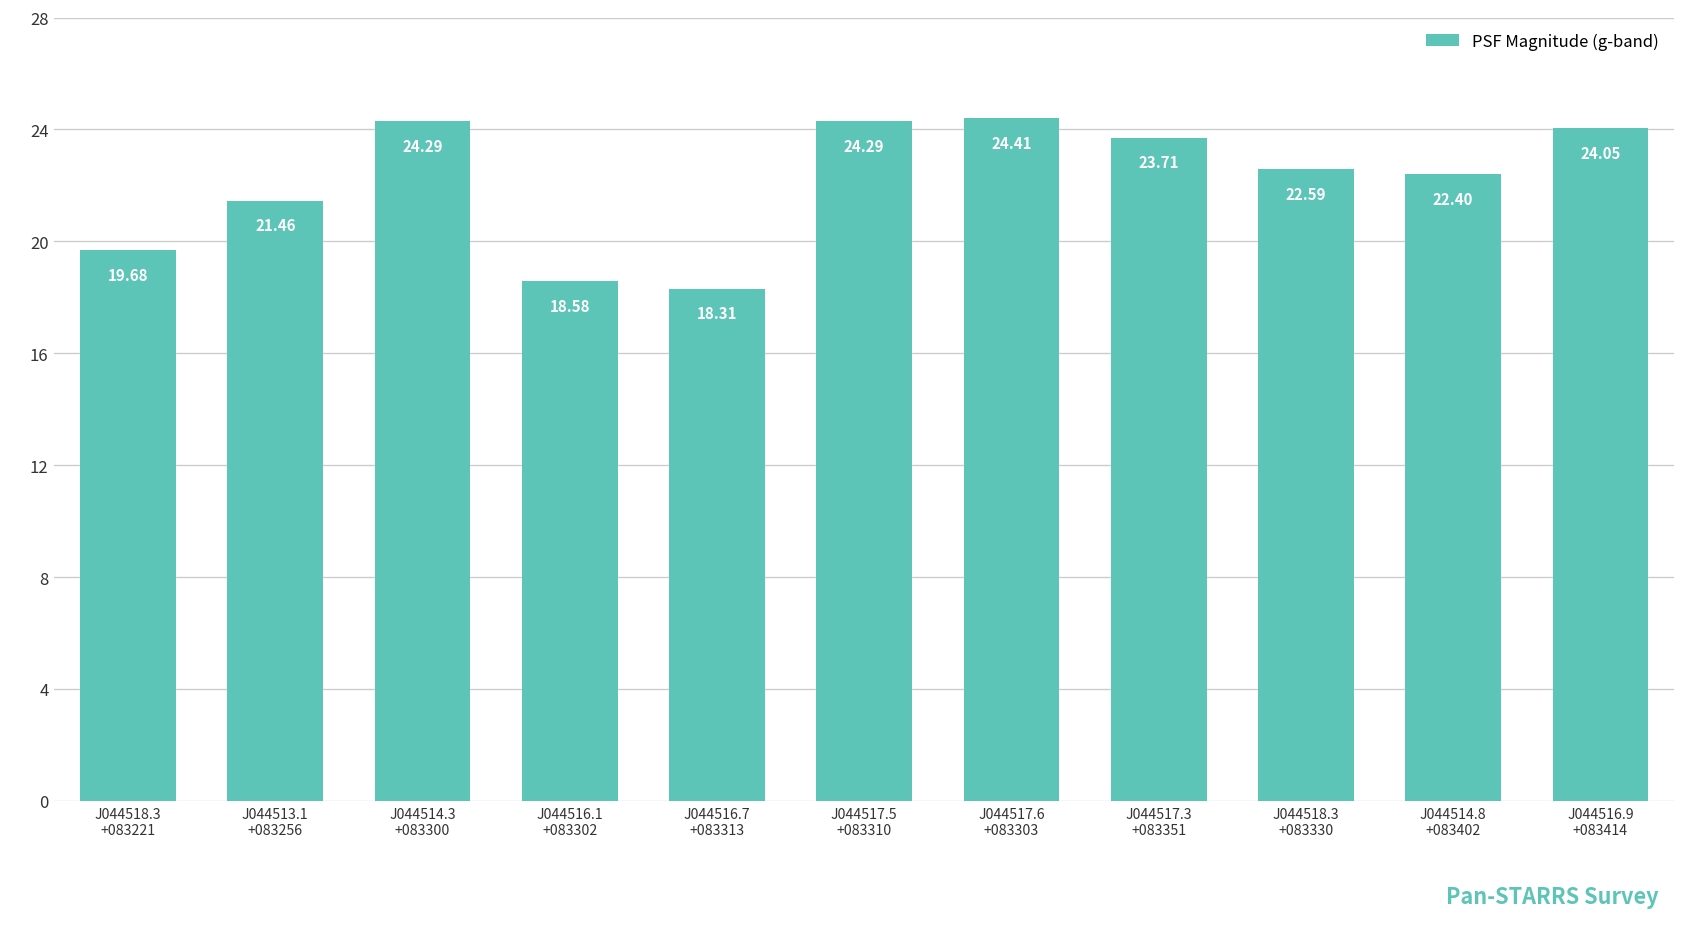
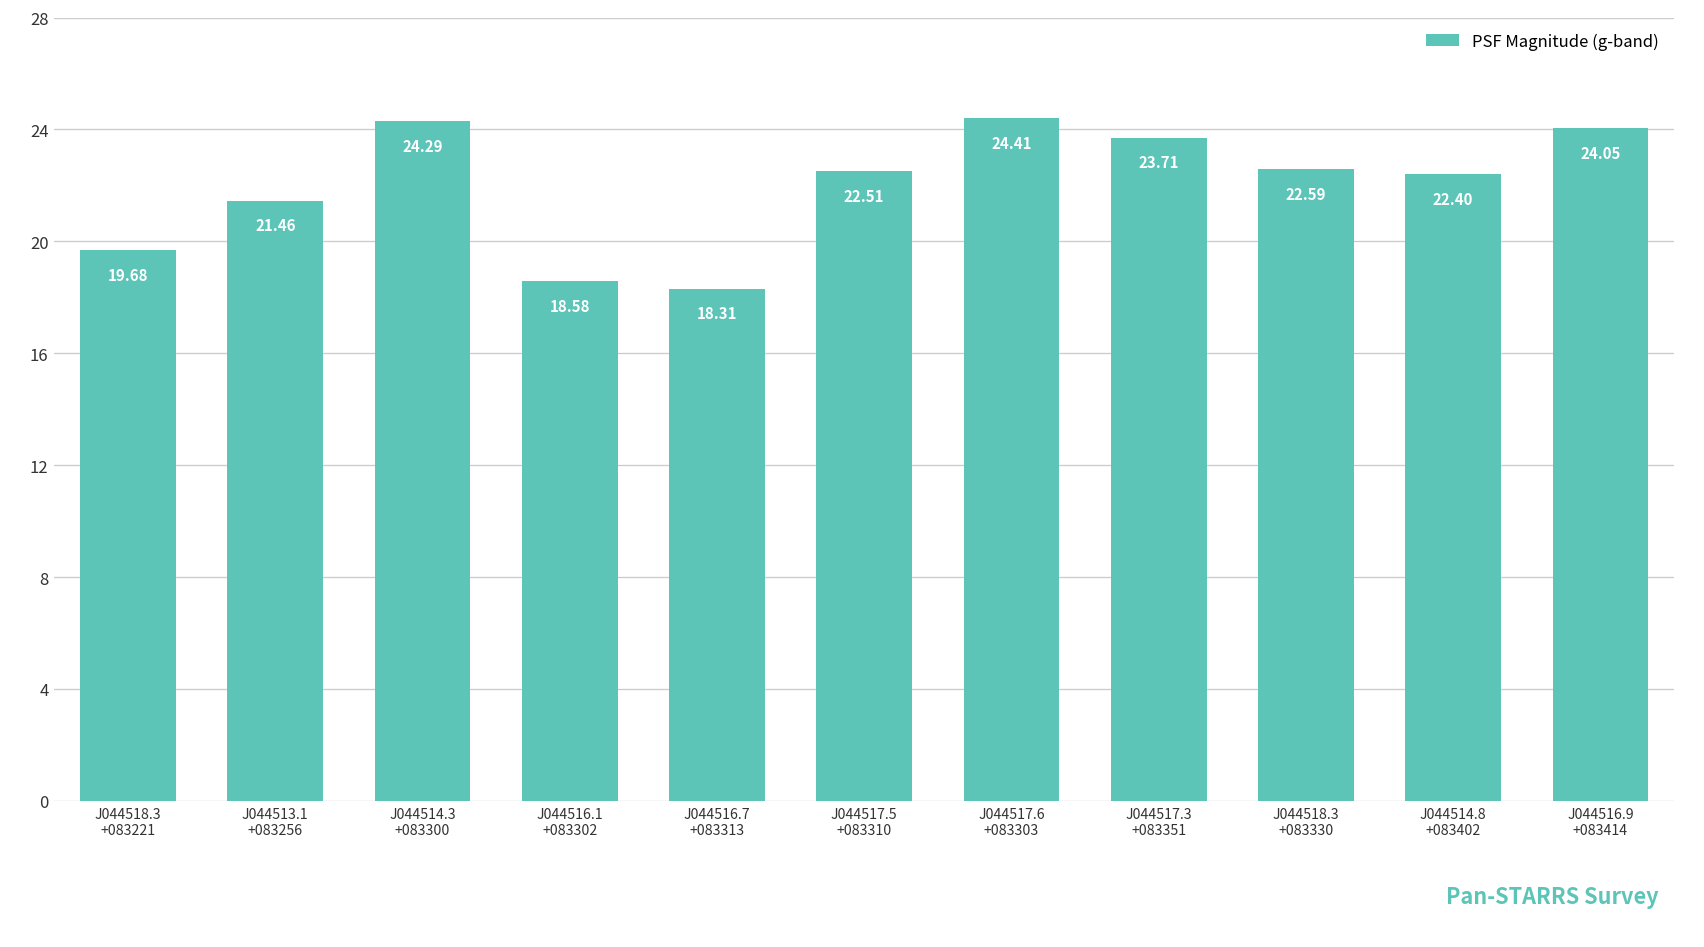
  {
    "J044518.3 +083221": 19.68,
    "J044513.1 +083256": 21.46,
    "J044514.3 +083300": 24.29,
    "J044516.1 +083302": 18.58,
    "J044516.7 +083313": 18.31,
-   "J044517.5 +083310": 24.29,
+   "J044517.5 +083310": 22.51,
    "J044517.6 +083303": 24.41,
    "J044517.3 +083351": 23.71,
    "J044518.3 +083330": 22.59,
    "J044514.8 +083402": 22.40,
    "J044516.9 +083414": 24.05
  }
